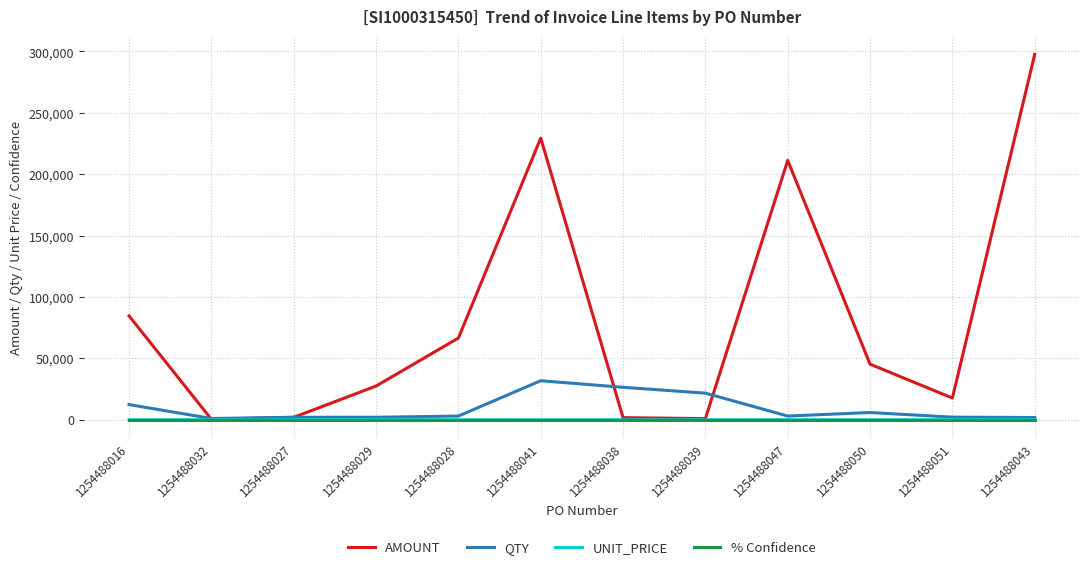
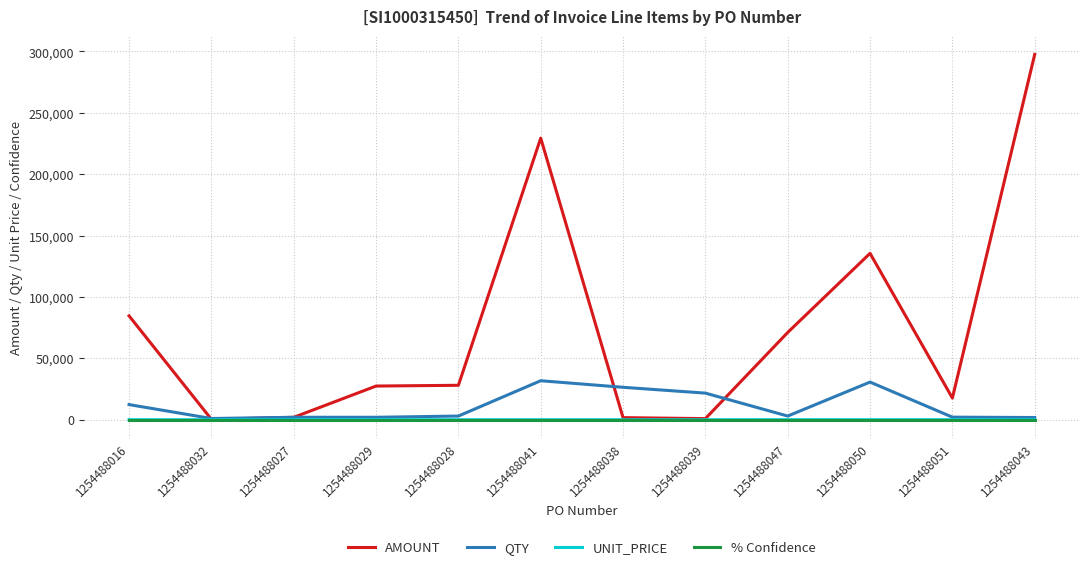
  {
    "AMOUNT": {
      "1254488016": "85,000",
      "1254488029": "27,000",
-     "1254488028": "67,000",
+     "1254488028": "28,000",
      "1254488041": "229,000",
-     "1254488047": "211,000",
-     "1254488050": "45,000",
+     "1254488047": "71,000",
+     "1254488050": "136,000",
      "1254488051": "18,000",
      "1254488043": "298,000"
    },
    "QTY": {
      "1254488016": "12,000",
      "1254488028": "3,000",
      "1254488041": "32,000",
      "1254488038": "26,000",
      "1254488039": "22,000",
      "1254488047": "3,000",
-     "1254488050": "6,000",
+     "1254488050": "31,000",
      "1254488051": "2,000"
    },
    "% Confidence": {
      "1254488016": "0",
      "1254488028": "0",
      "1254488041": "0",
      "1254488047": "0",
      "1254488050": "0",
      "1254488051": "0"
    }
  }
